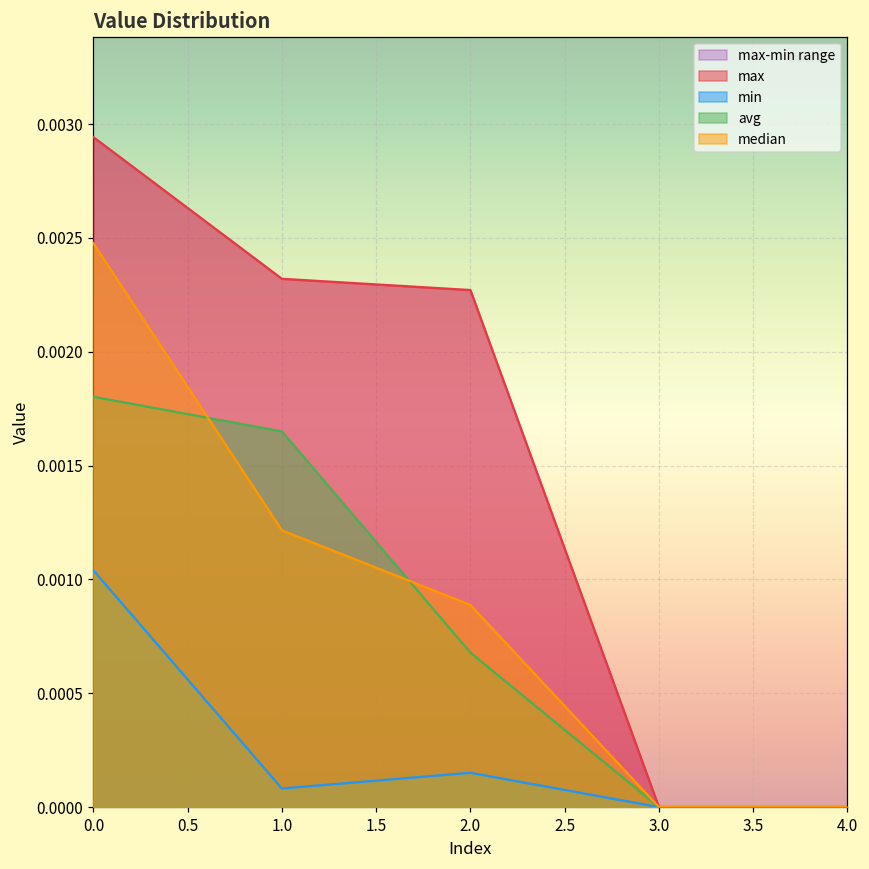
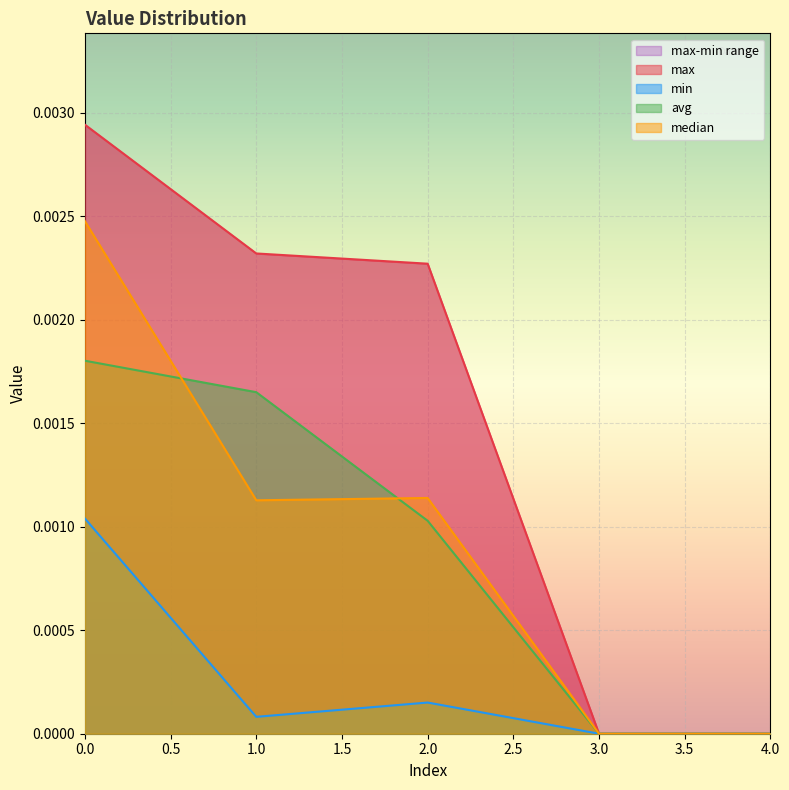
  {
    "max": {
      "0.0": 0.00294,
      "1.0": 0.00232,
      "2.0": 0.00227
    },
    "min": {
      "0.0": 0.00104,
      "1.0": 0.00008,
      "2.0": 0.00015
    },
    "avg": {
      "0.0": 0.00180,
      "1.0": 0.00165,
-     "2.0": 0.00068
+     "2.0": 0.00103
    },
    "median": {
      "0.0": 0.00248,
-     "1.0": 0.00122,
-     "2.0": 0.00089
+     "1.0": 0.00113,
+     "2.0": 0.00114
    }
  }
